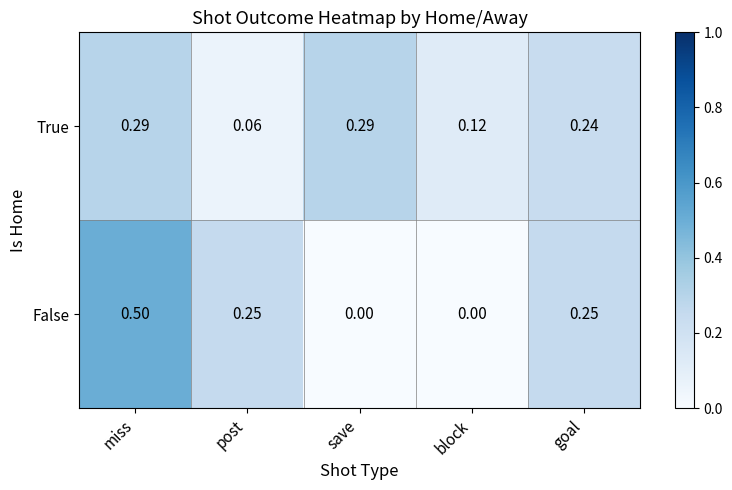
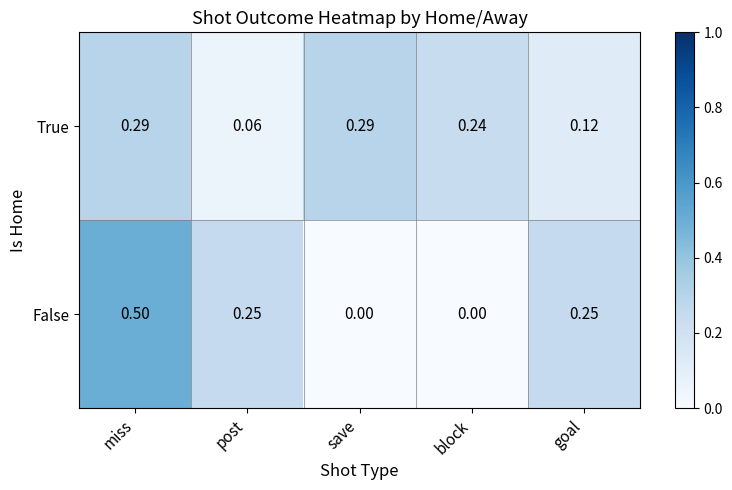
  {
    "True": {
      "miss": 0.29,
      "post": 0.06,
      "save": 0.29,
-     "block": 0.12,
-     "goal": 0.24
+     "block": 0.24,
+     "goal": 0.12
    },
    "False": {
      "miss": 0.50,
      "post": 0.25,
      "save": 0.00,
      "block": 0.00,
      "goal": 0.25
    }
  }
